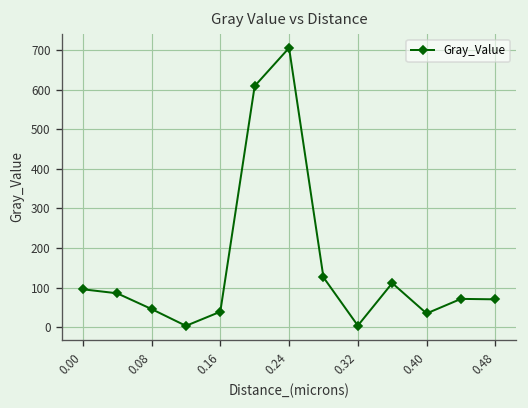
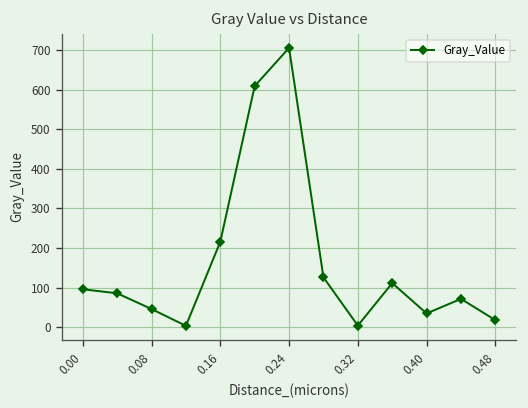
  {
    "0.00": 100,
    "0.08": 50,
-   "0.16": 40,
+   "0.16": 220,
    "0.24": 710,
    "0.32": 0,
    "0.40": 30,
-   "0.48": 70
+   "0.48": 20
  }
